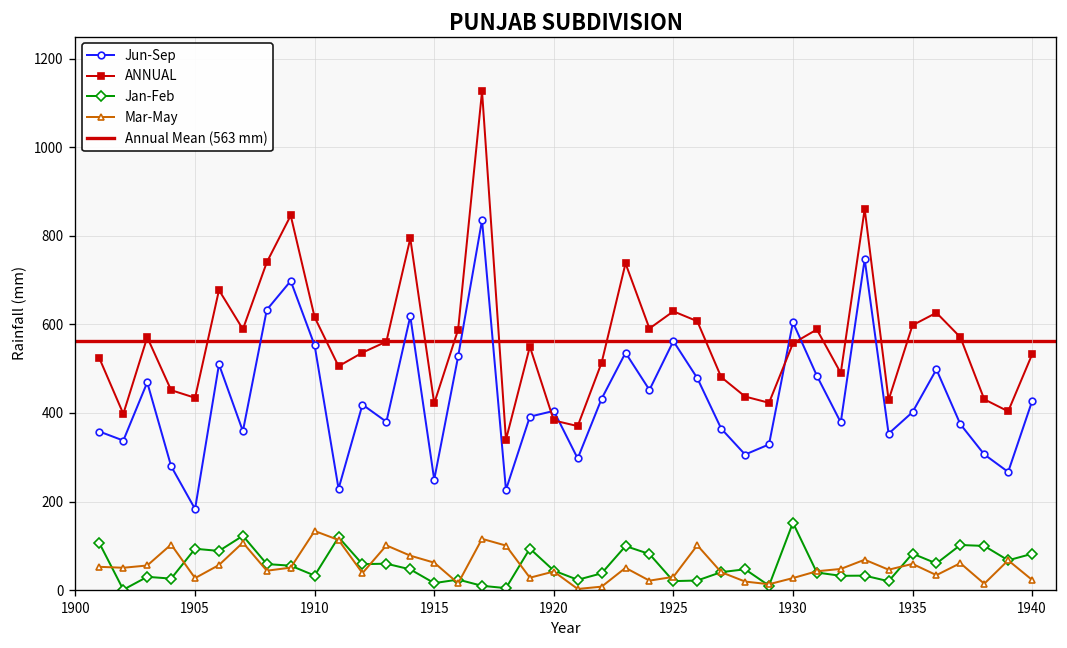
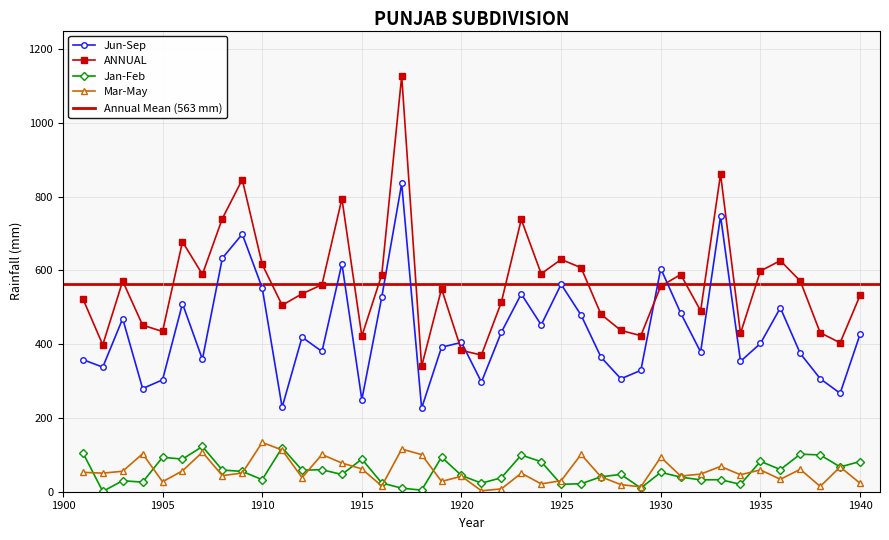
  {
    "Jun-Sep": {
-     "1905": 180,
+     "1905": 300,
      "1910": 550,
      "1915": 250,
      "1920": 400,
      "1925": 560,
      "1930": 600,
      "1935": 400,
      "1940": 430
    },
    "ANNUAL": {
      "1905": 430,
      "1910": 620,
      "1915": 420,
      "1920": 380,
      "1925": 630,
      "1930": 560,
      "1935": 600,
      "1940": 530
    },
    "Jan-Feb": {
      "1905": 90,
      "1910": 30,
-     "1915": 20,
+     "1915": 90,
      "1925": 20,
-     "1930": 150,
+     "1930": 50,
      "1935": 80,
      "1940": 80
    },
    "Mar-May": {
      "1905": 30,
      "1910": 130,
      "1915": 60,
      "1925": 30,
-     "1930": 30,
+     "1930": 90,
      "1935": 60,
      "1940": 20
    }
  }
